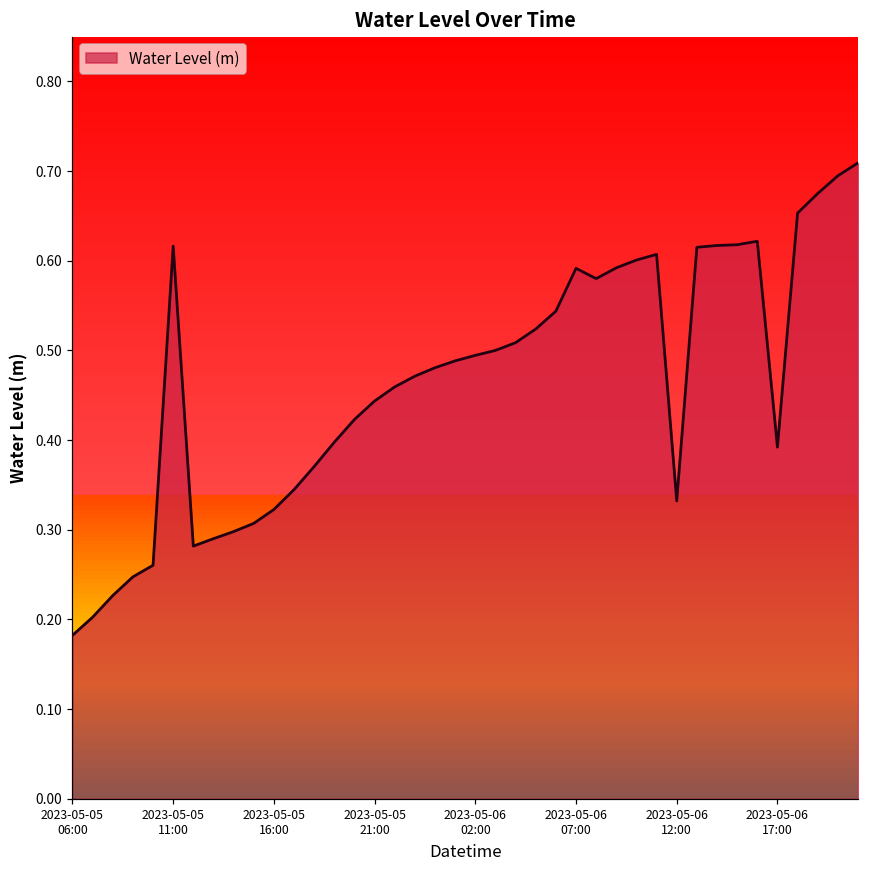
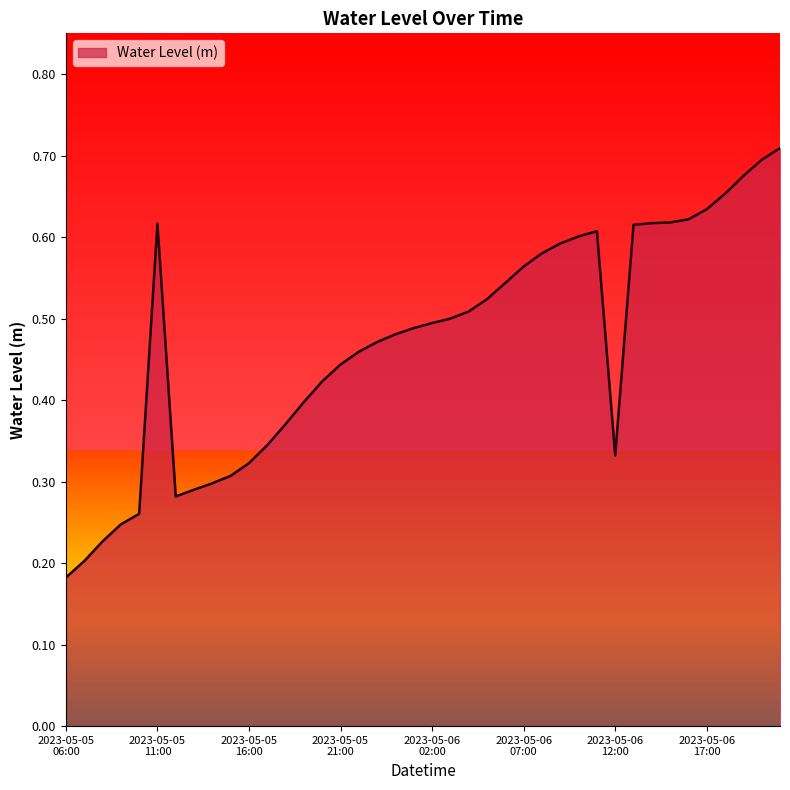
  {
    "2023-05-05 06:00": 0.18,
    "2023-05-05 11:00": 0.62,
    "2023-05-05 16:00": 0.32,
    "2023-05-05 21:00": 0.44,
    "2023-05-06 02:00": 0.49,
-   "2023-05-06 07:00": 0.59,
+   "2023-05-06 07:00": 0.56,
    "2023-05-06 12:00": 0.33,
-   "2023-05-06 17:00": 0.39
+   "2023-05-06 17:00": 0.63
  }
